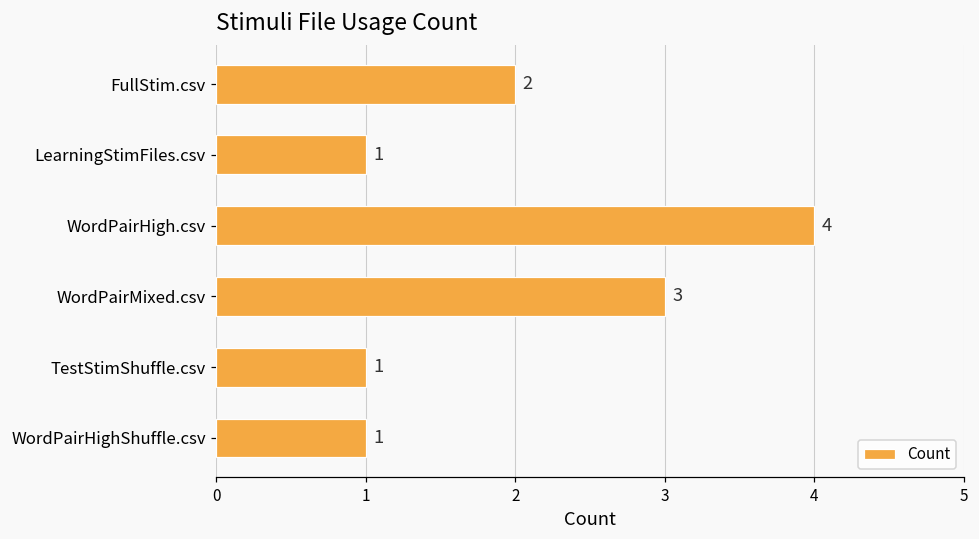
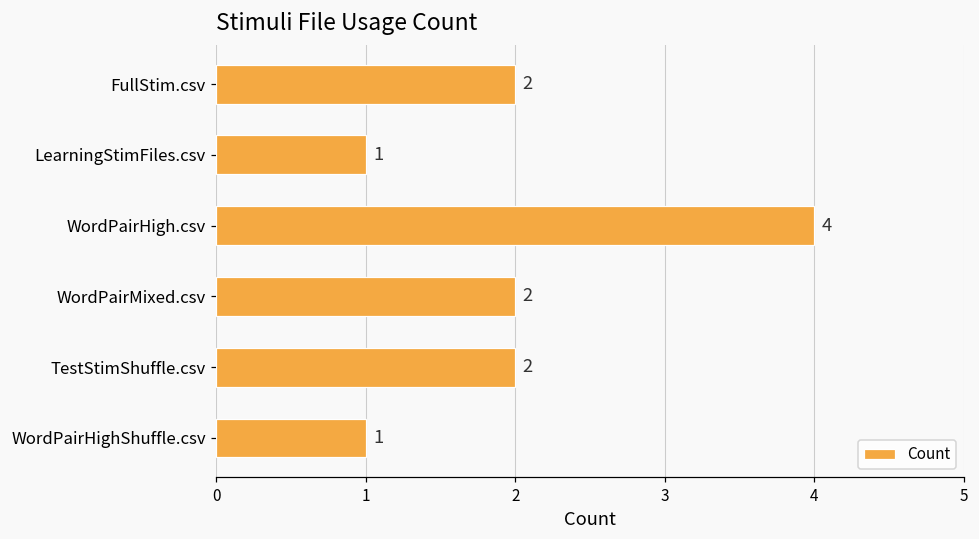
  {
    "FullStim.csv": 2,
    "LearningStimFiles.csv": 1,
    "WordPairHigh.csv": 4,
-   "WordPairMixed.csv": 3,
-   "TestStimShuffle.csv": 1,
+   "WordPairMixed.csv": 2,
+   "TestStimShuffle.csv": 2,
    "WordPairHighShuffle.csv": 1
  }
